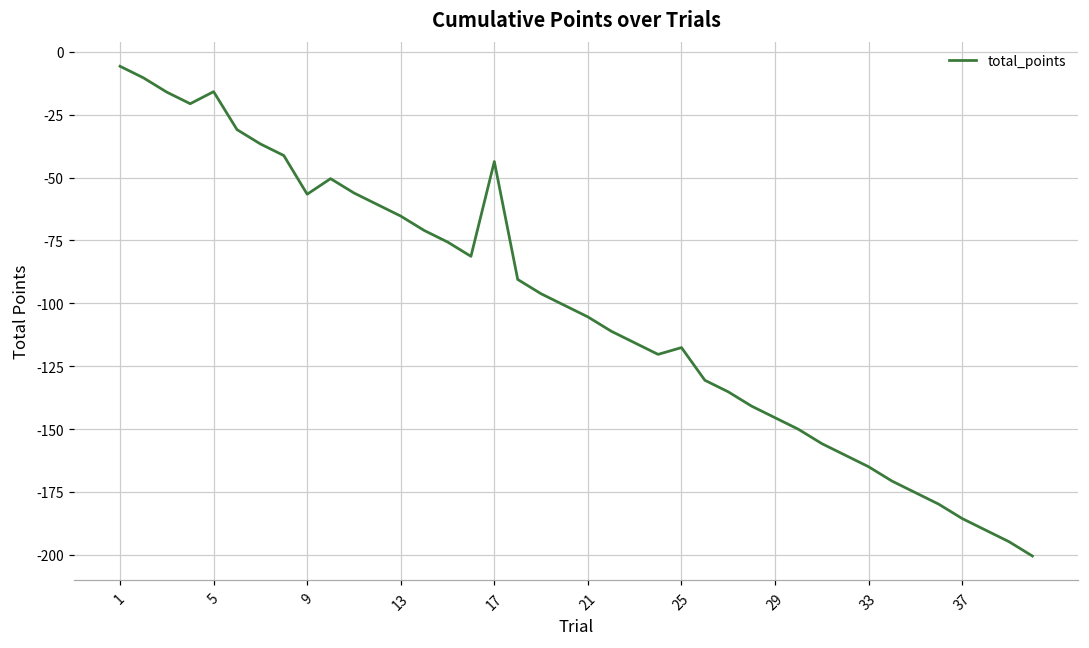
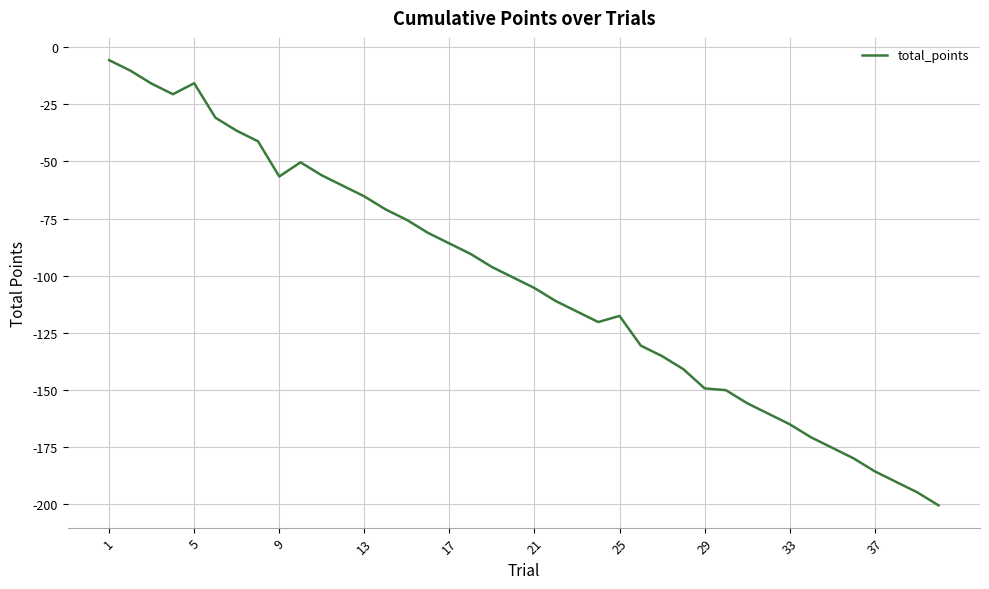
  {
    "1": -6,
    "5": -16,
    "9": -57,
    "13": -65,
-   "17": -44,
+   "17": -86,
    "21": -105,
    "25": -118,
-   "29": -146,
+   "29": -149,
    "33": -165,
    "37": -186
  }
